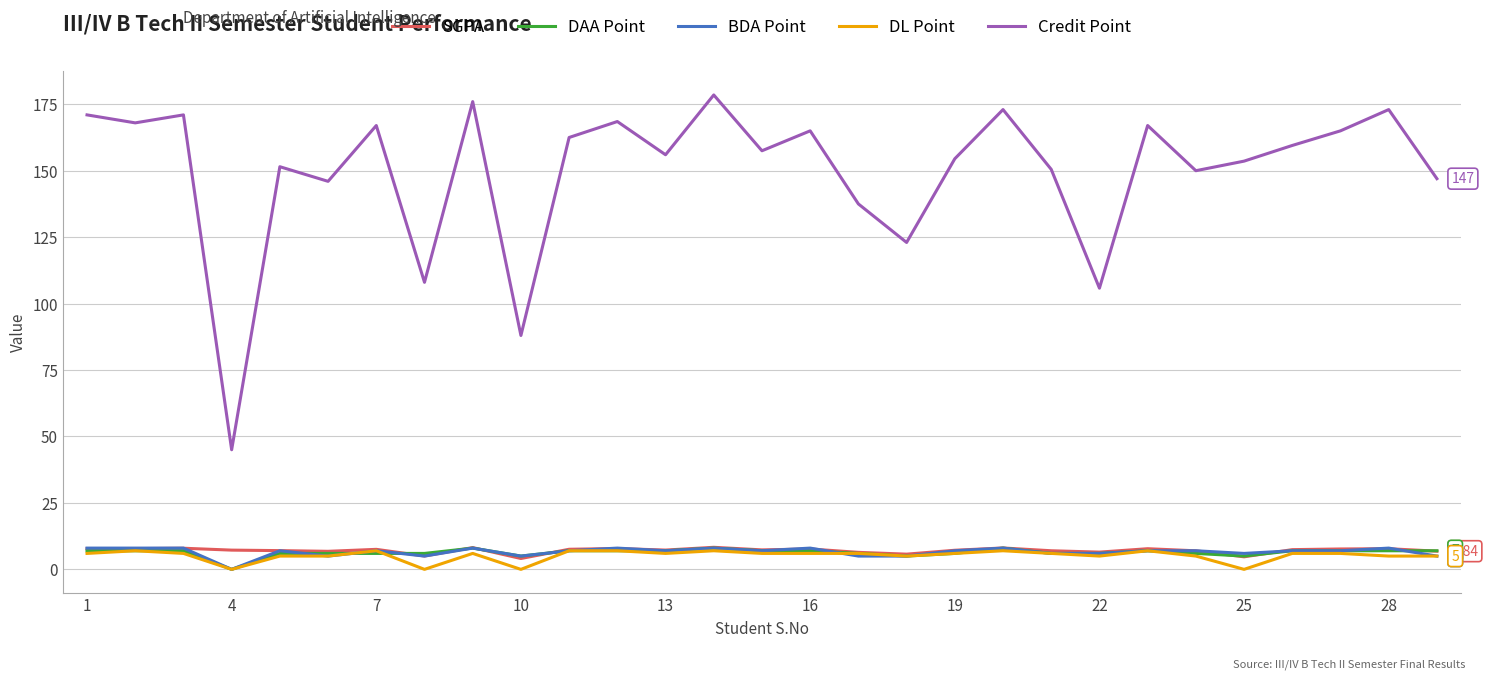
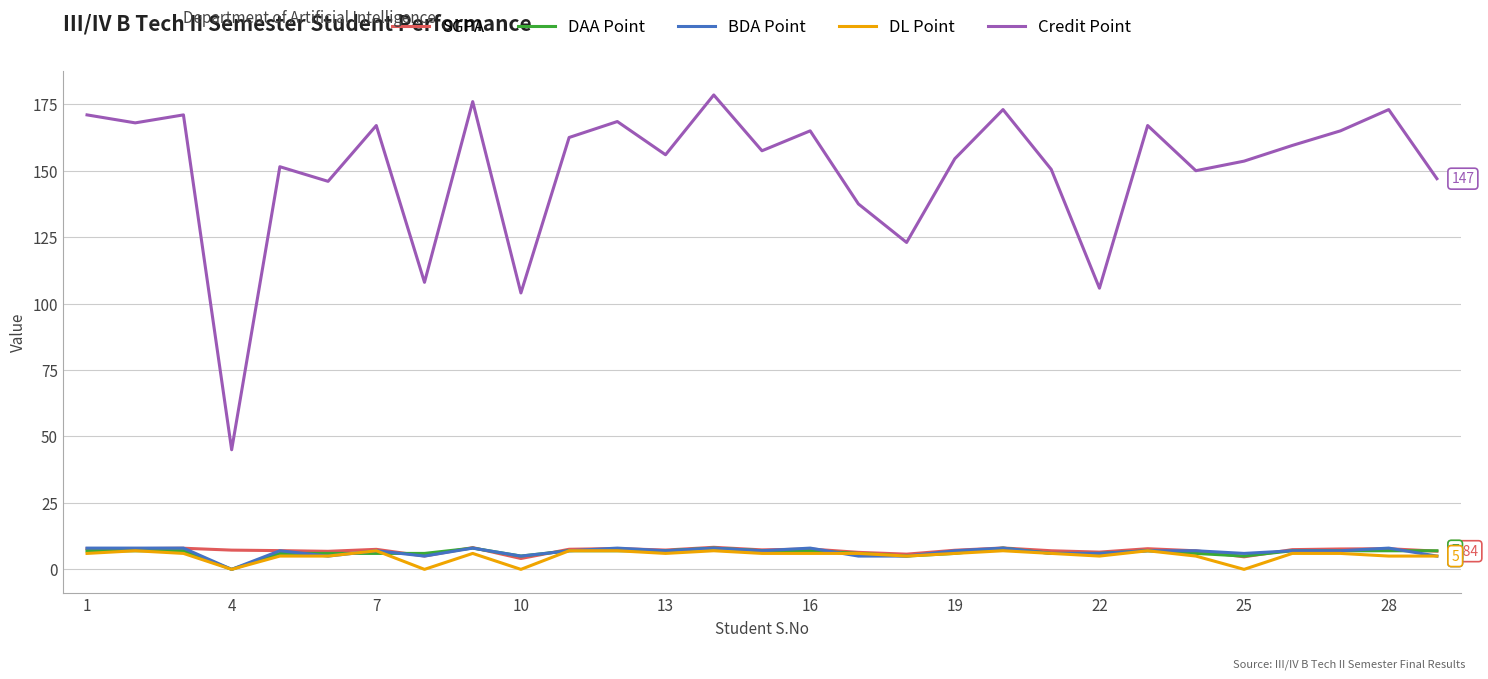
  {
    "SGPA": {
      "4": 7
    },
    "DAA Point": {
      "7": 6
    },
    "BDA Point": {
      "25": 6
    },
    "DL Point": {
      "1": 6,
      "10": 0,
      "13": 6,
      "16": 6,
      "22": 5,
      "25": 0,
      "28": 5
    },
    "Credit Point": {
      "1": 171,
      "4": 45,
      "7": 167,
-     "10": 88,
+     "10": 104,
      "13": 156,
      "16": 165,
      "19": 155,
      "22": 106,
      "25": 154,
      "28": 173
    }
  }
